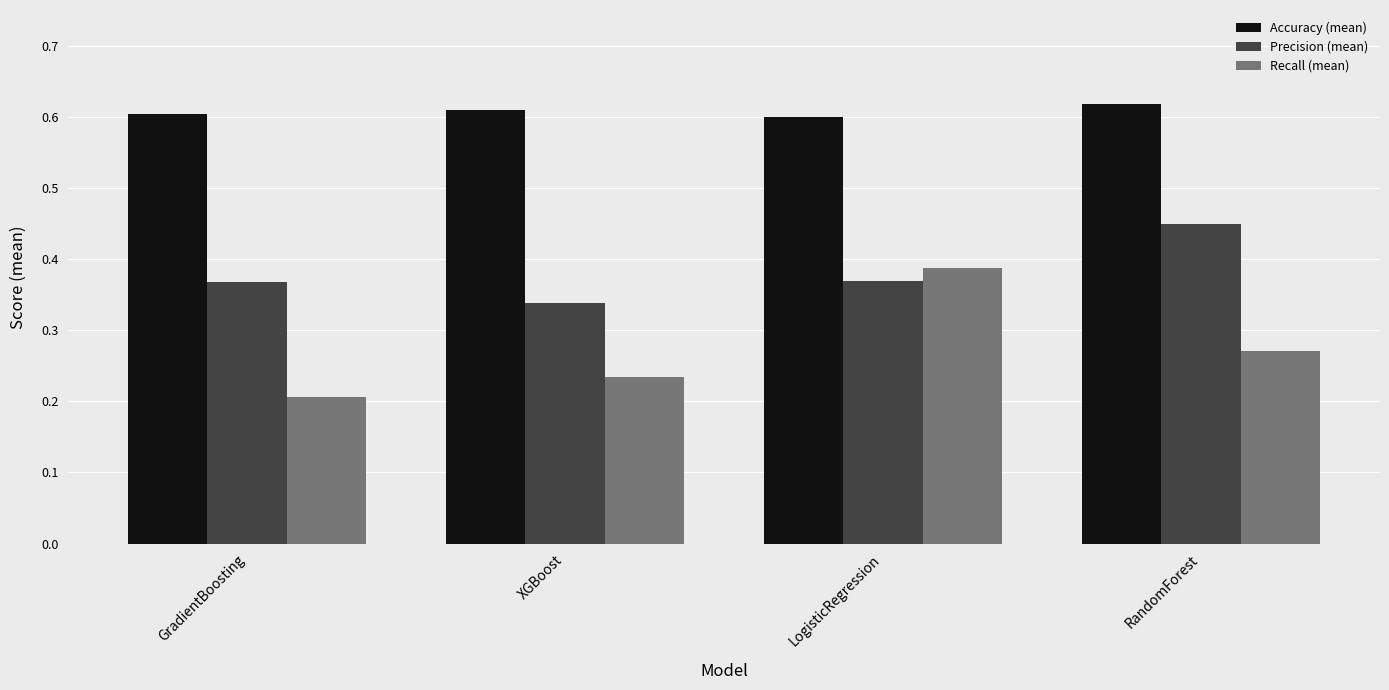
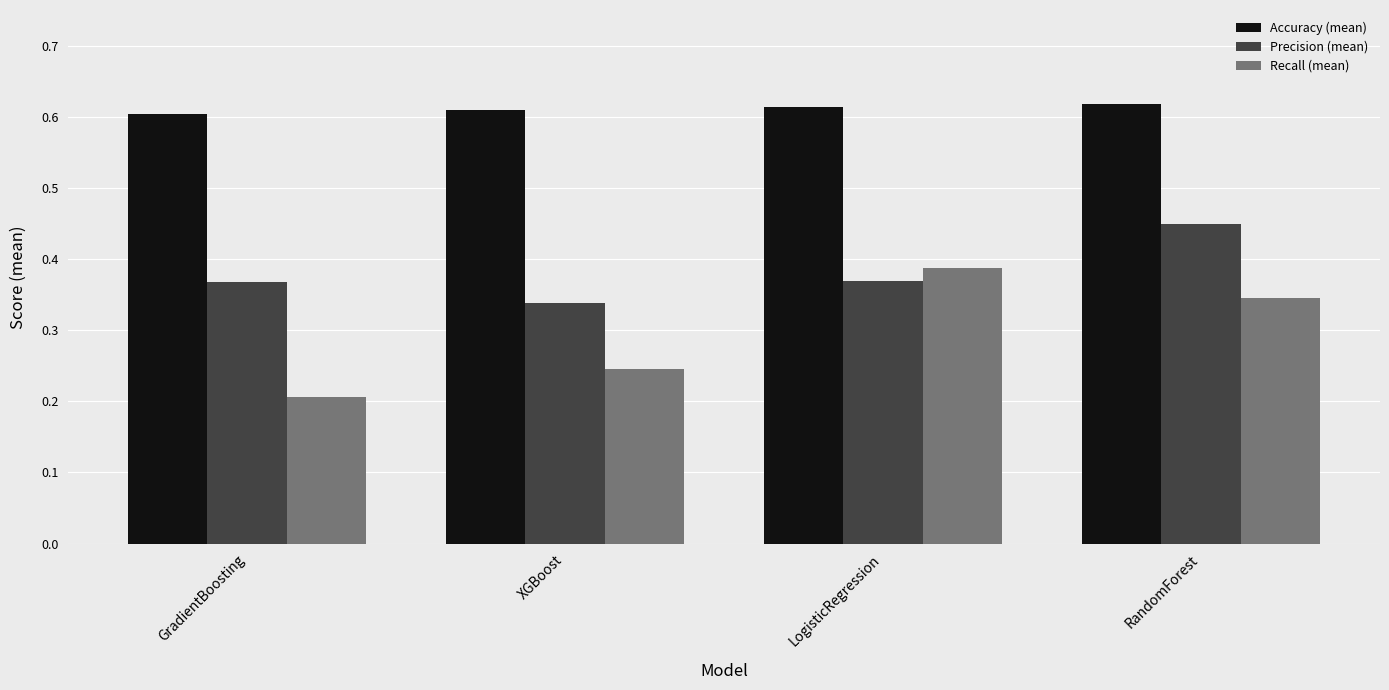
  {
    "Accuracy (mean)": {
      "GradientBoosting": 0.60,
      "XGBoost": 0.61,
-     "LogisticRegression": 0.60,
+     "LogisticRegression": 0.61,
      "RandomForest": 0.62
    },
    "Precision (mean)": {
      "GradientBoosting": 0.37,
      "XGBoost": 0.34,
      "LogisticRegression": 0.37,
      "RandomForest": 0.45
    },
    "Recall (mean)": {
      "GradientBoosting": 0.21,
-     "XGBoost": 0.23,
+     "XGBoost": 0.25,
      "LogisticRegression": 0.39,
-     "RandomForest": 0.27
+     "RandomForest": 0.35
    }
  }
